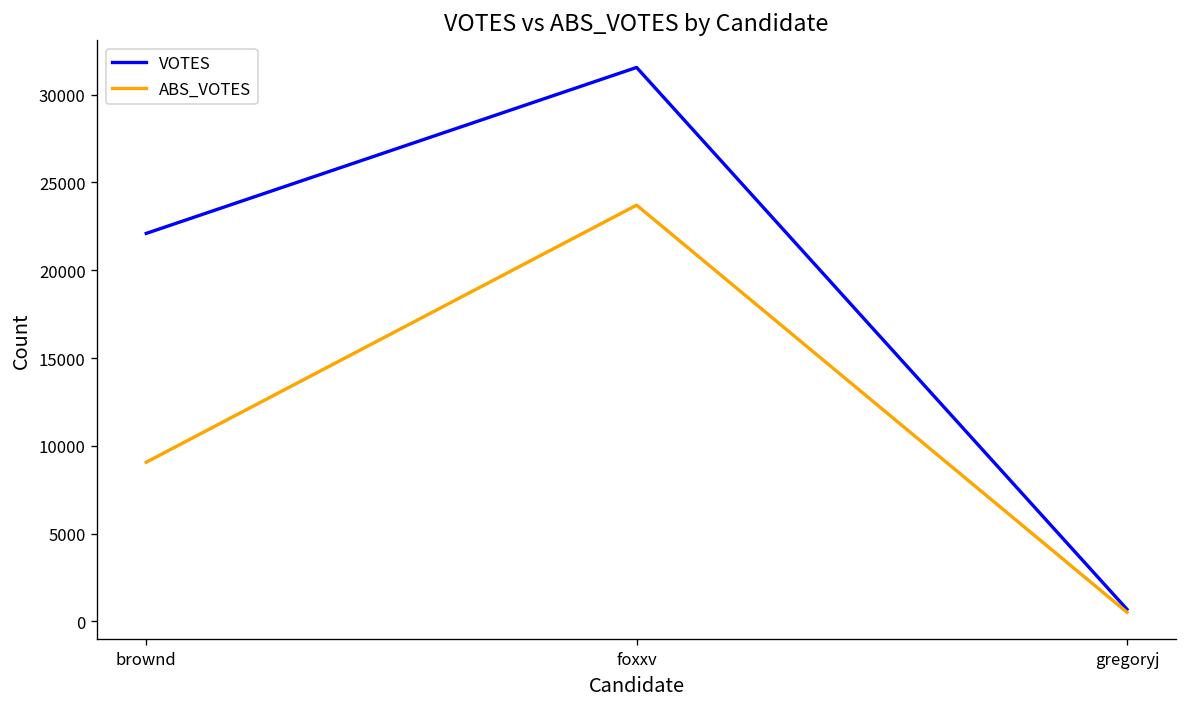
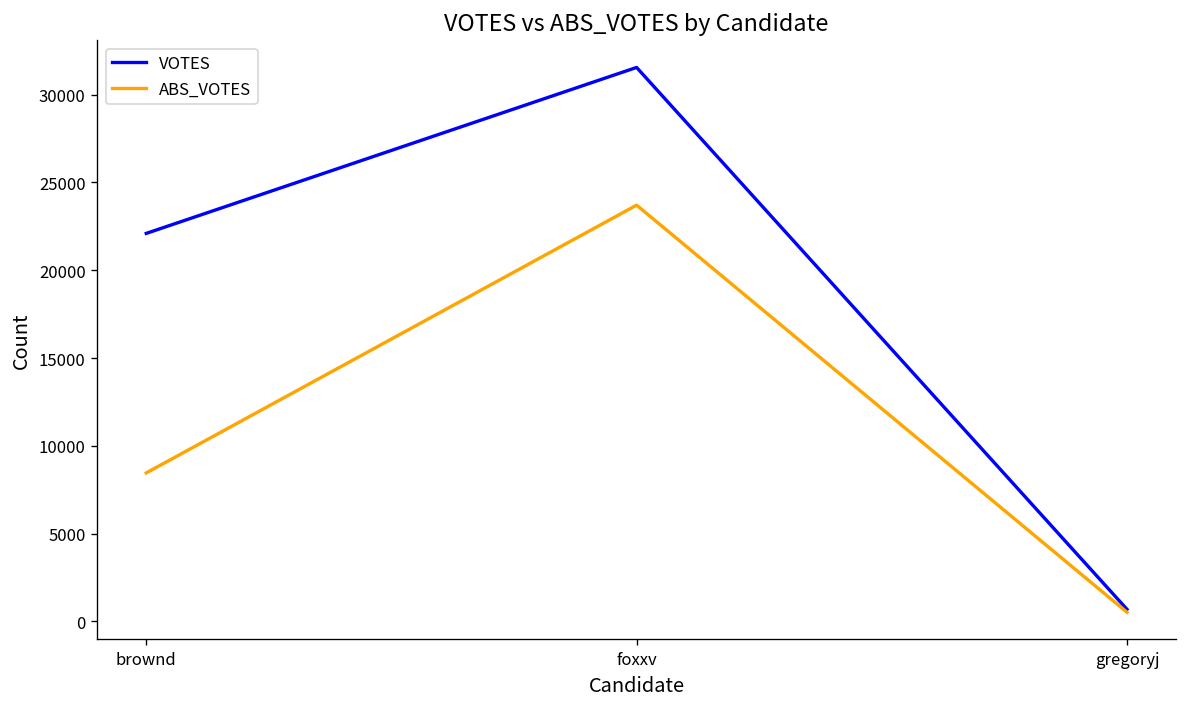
  {
    "VOTES": {
      "brownd": 22100,
      "foxxv": 31500
    },
    "ABS_VOTES": {
-     "brownd": 9100,
+     "brownd": 8500,
      "foxxv": 23700
    }
  }
